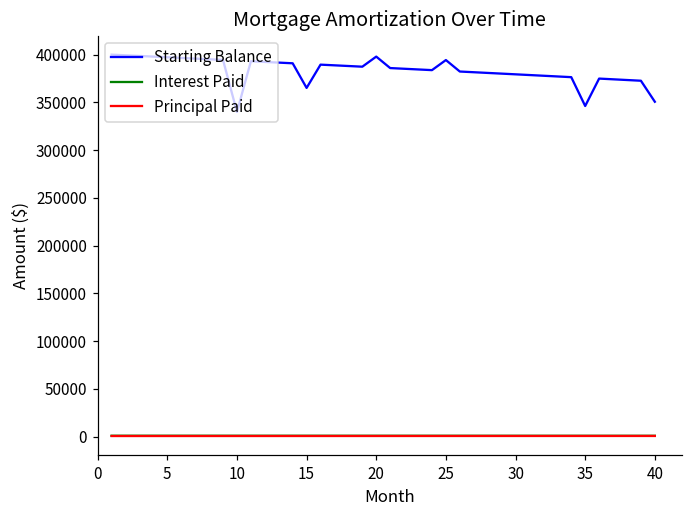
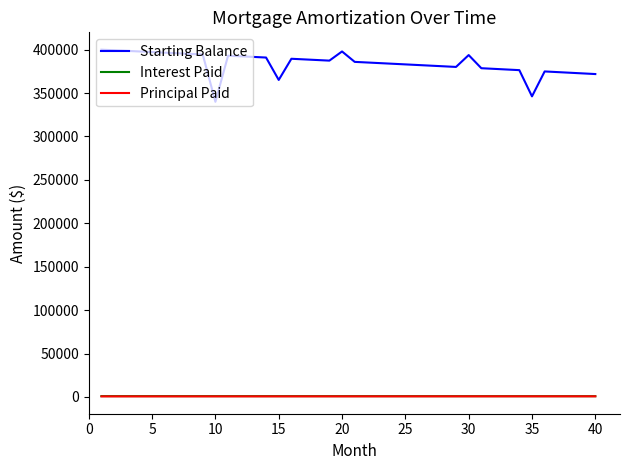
  {
    "Starting Balance": {
      "15": 370000,
      "20": 400000,
-     "25": 390000,
-     "30": 380000,
+     "25": 380000,
+     "30": 390000,
      "35": 350000,
-     "40": 350000
+     "40": 370000
    },
    "Principal Paid": {
      "5": 0,
      "10": 0,
      "15": 0,
      "20": 0,
      "25": 0,
      "30": 0,
      "35": 0,
      "40": 0
    }
  }
